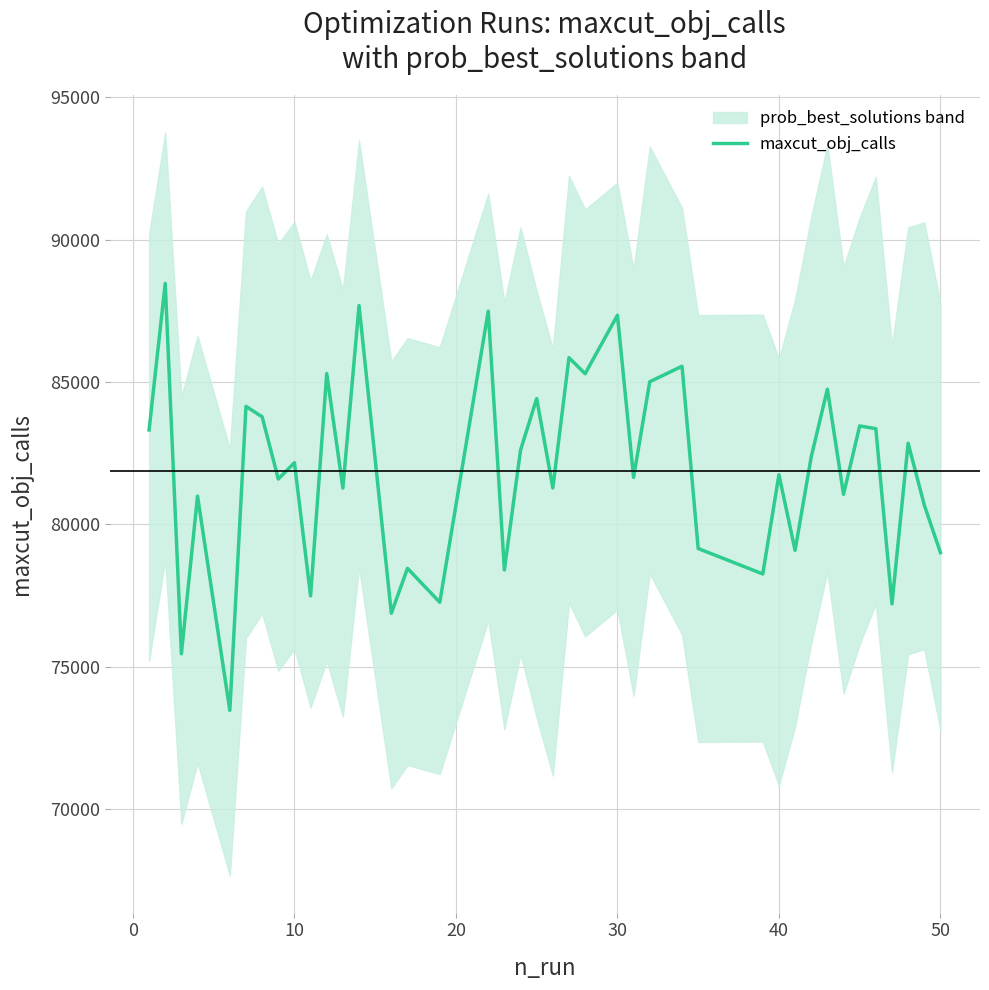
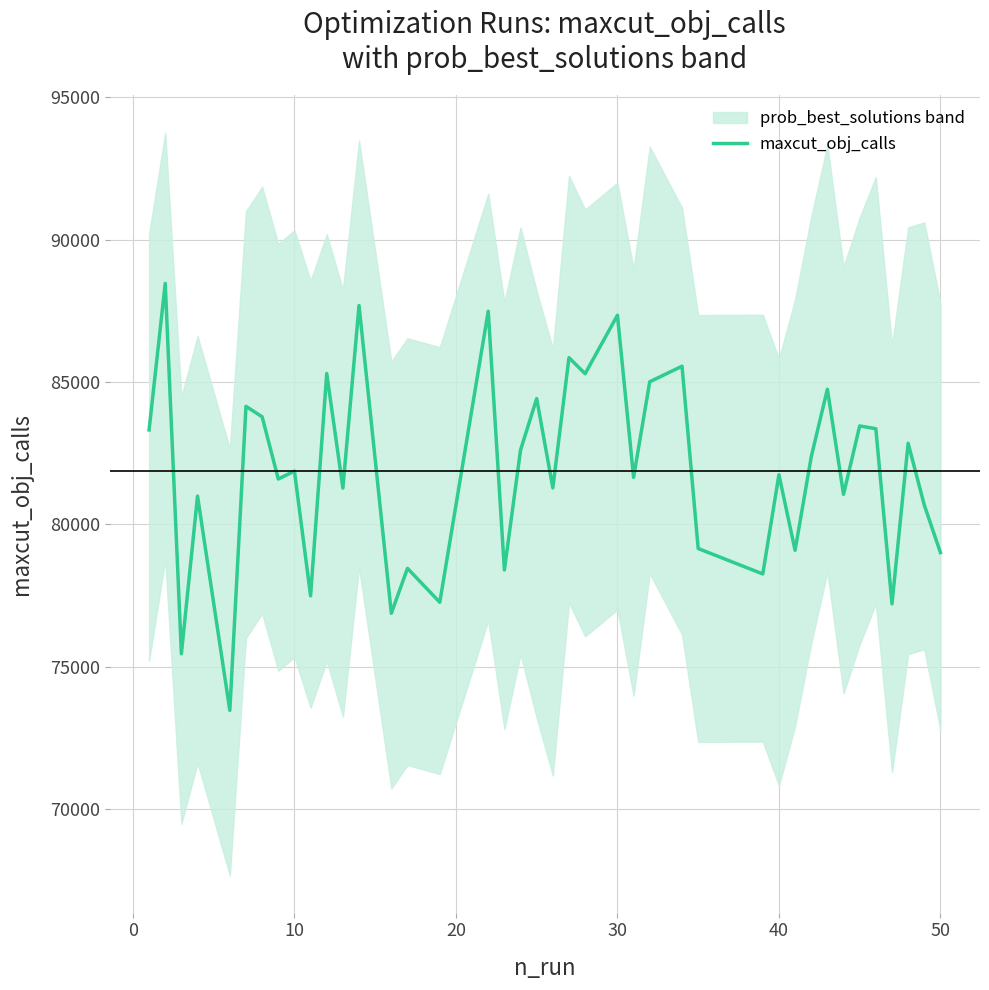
  {
    "maxcut_obj_calls": {
-     "10": 82200,
+     "10": 81900,
      "30": 87300,
      "40": 81700,
      "50": 79000
    }
  }
